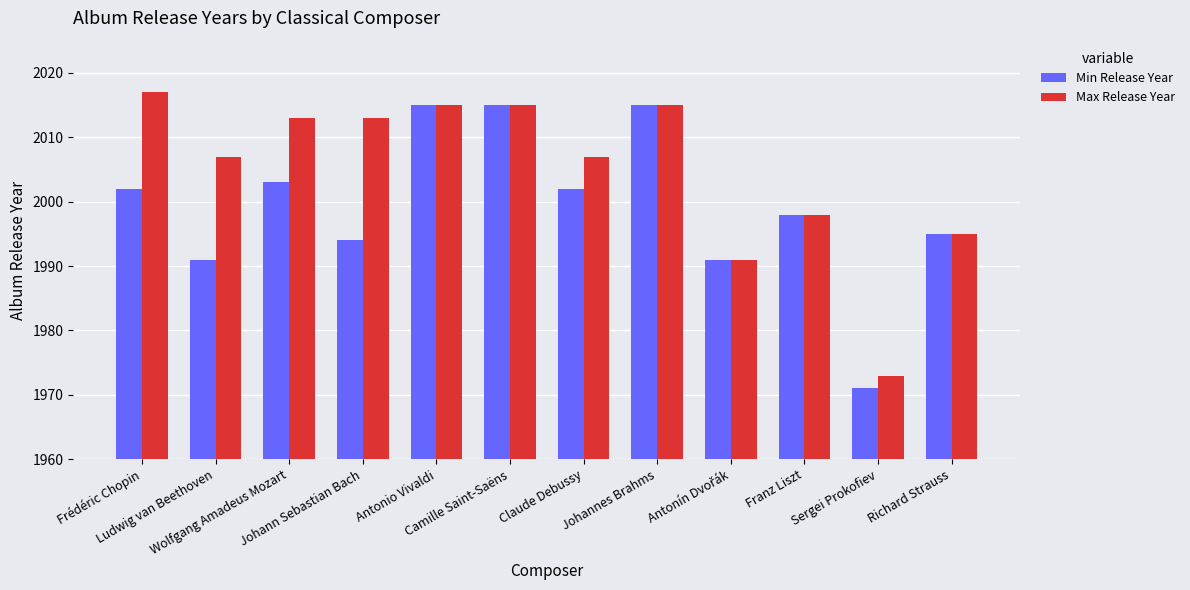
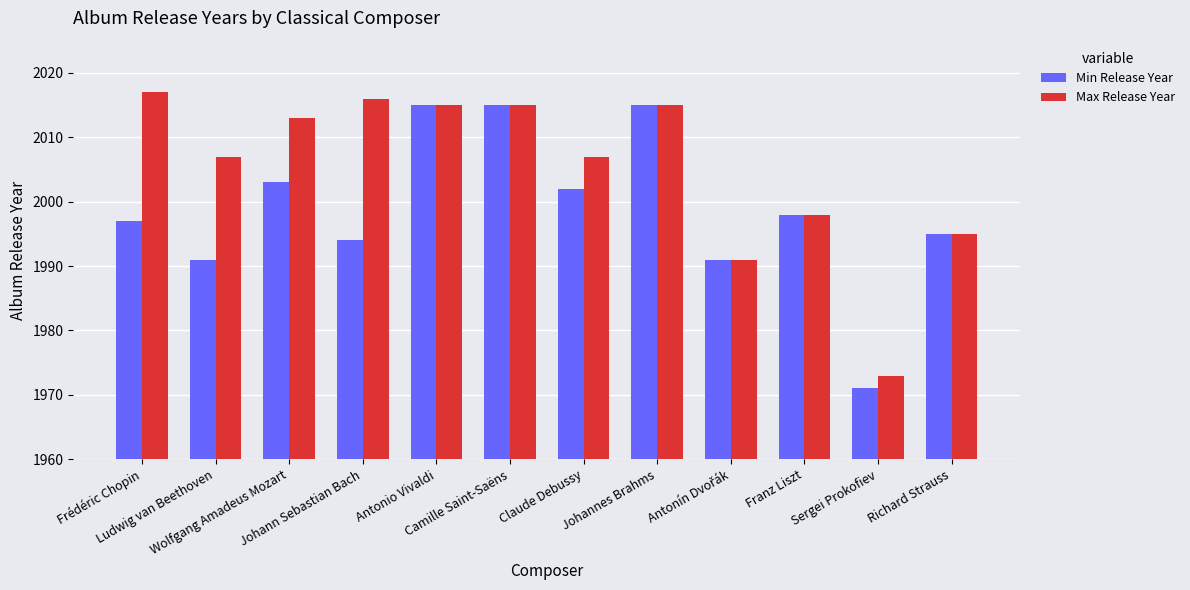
  {
    "Min Release Year": {
-     "Frédéric Chopin": 2002,
+     "Frédéric Chopin": 1997,
      "Ludwig van Beethoven": 1991,
      "Wolfgang Amadeus Mozart": 2003,
      "Johann Sebastian Bach": 1994,
      "Antonio Vivaldi": 2015,
      "Camille Saint-Saëns": 2015,
      "Claude Debussy": 2002,
      "Johannes Brahms": 2015,
      "Antonín Dvořák": 1991,
      "Franz Liszt": 1998,
      "Sergei Prokofiev": 1971,
      "Richard Strauss": 1995
    },
    "Max Release Year": {
      "Frédéric Chopin": 2017,
      "Ludwig van Beethoven": 2007,
      "Wolfgang Amadeus Mozart": 2013,
-     "Johann Sebastian Bach": 2013,
+     "Johann Sebastian Bach": 2016,
      "Antonio Vivaldi": 2015,
      "Camille Saint-Saëns": 2015,
      "Claude Debussy": 2007,
      "Johannes Brahms": 2015,
      "Antonín Dvořák": 1991,
      "Franz Liszt": 1998,
      "Sergei Prokofiev": 1973,
      "Richard Strauss": 1995
    }
  }
